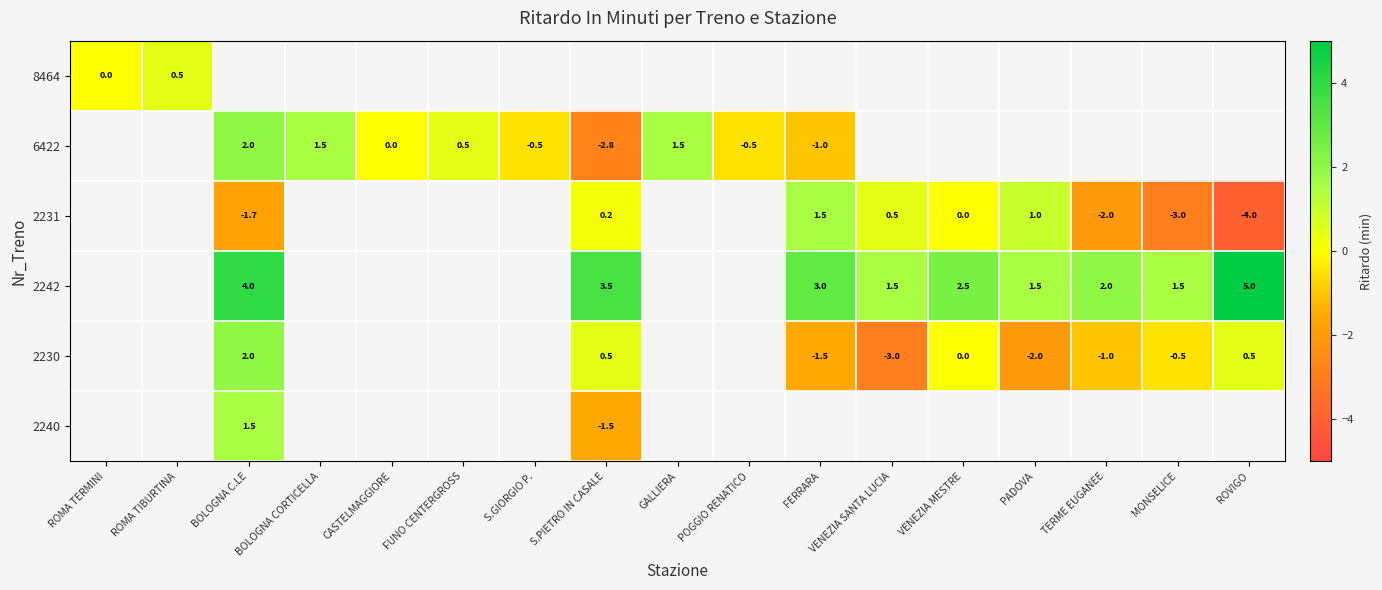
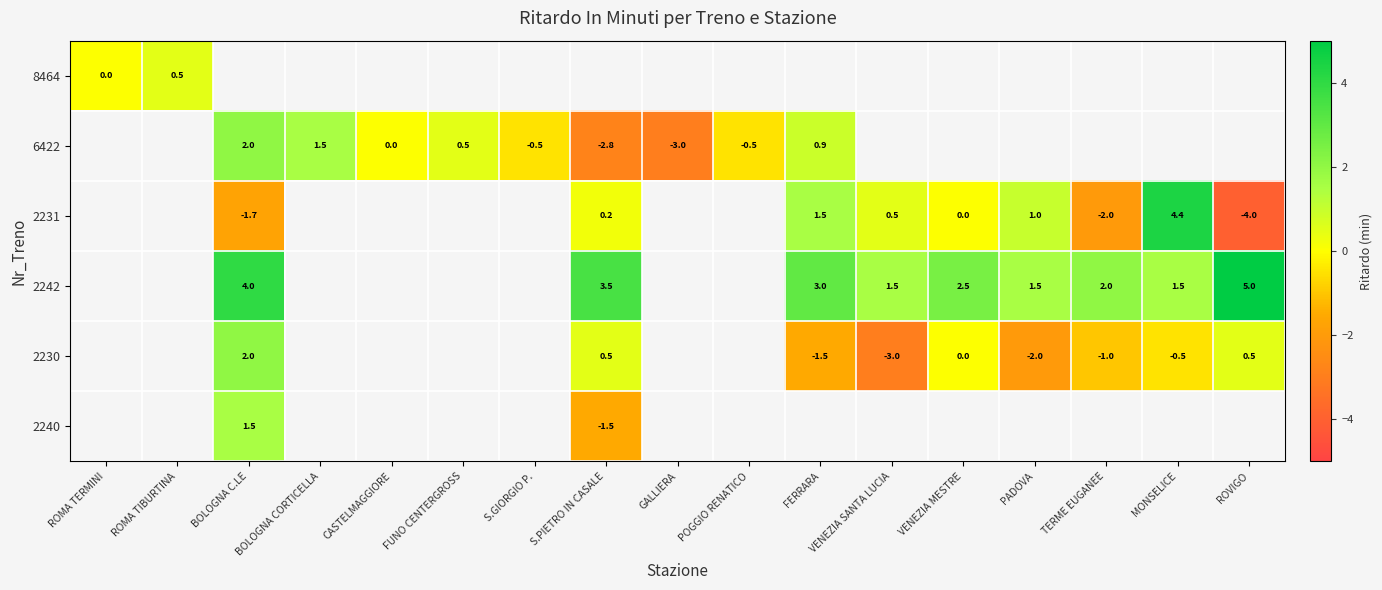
  {
    "8464": {
      "ROMA TERMINI": 0.0,
      "ROMA TIBURTINA": 0.5
    },
    "6422": {
      "BOLOGNA C.LE": 2.0,
      "BOLOGNA CORTICELLA": 1.5,
      "CASTELMAGGIORE": 0.0,
      "FUNO CENTERGROSS": 0.5,
      "S.GIORGIO P.": -0.5,
      "S.PIETRO IN CASALE": -2.8,
-     "GALLIERA": 1.5,
+     "GALLIERA": -3.0,
      "POGGIO RENATICO": -0.5,
-     "FERRARA": -1.0
+     "FERRARA": 0.9
    },
    "2231": {
      "BOLOGNA C.LE": -1.7,
      "S.PIETRO IN CASALE": 0.2,
      "FERRARA": 1.5,
      "VENEZIA SANTA LUCIA": 0.5,
      "VENEZIA MESTRE": 0.0,
      "PADOVA": 1.0,
      "TERME EUGANEE": -2.0,
-     "MONSELICE": -3.0,
+     "MONSELICE": 4.4,
      "ROVIGO": -4.0
    },
    "2242": {
      "BOLOGNA C.LE": 4.0,
      "S.PIETRO IN CASALE": 3.5,
      "FERRARA": 3.0,
      "VENEZIA SANTA LUCIA": 1.5,
      "VENEZIA MESTRE": 2.5,
      "PADOVA": 1.5,
      "TERME EUGANEE": 2.0,
      "MONSELICE": 1.5,
      "ROVIGO": 5.0
    },
    "2230": {
      "BOLOGNA C.LE": 2.0,
      "S.PIETRO IN CASALE": 0.5,
      "FERRARA": -1.5,
      "VENEZIA SANTA LUCIA": -3.0,
      "VENEZIA MESTRE": 0.0,
      "PADOVA": -2.0,
      "TERME EUGANEE": -1.0,
      "MONSELICE": -0.5,
      "ROVIGO": 0.5
    },
    "2240": {
      "BOLOGNA C.LE": 1.5,
      "S.PIETRO IN CASALE": -1.5
    }
  }
